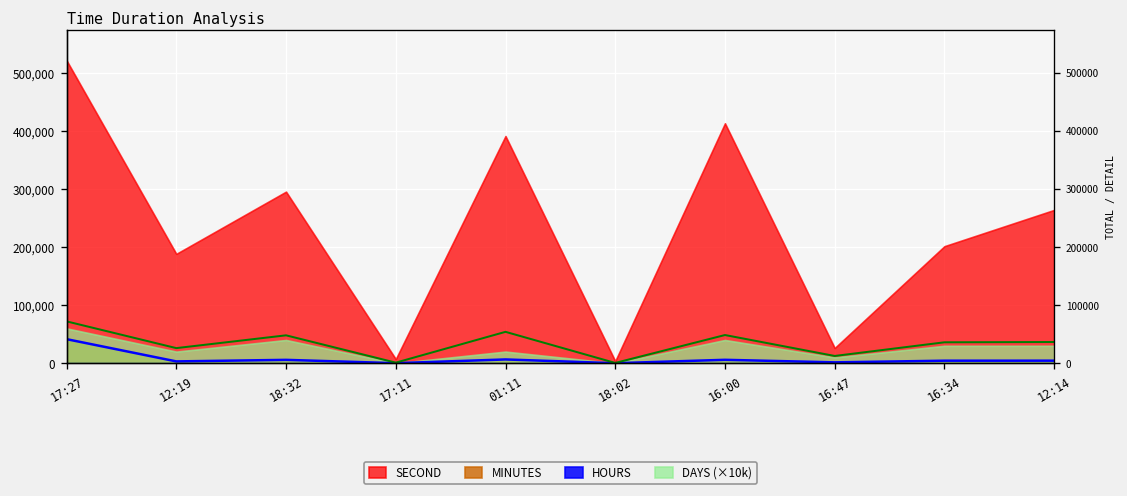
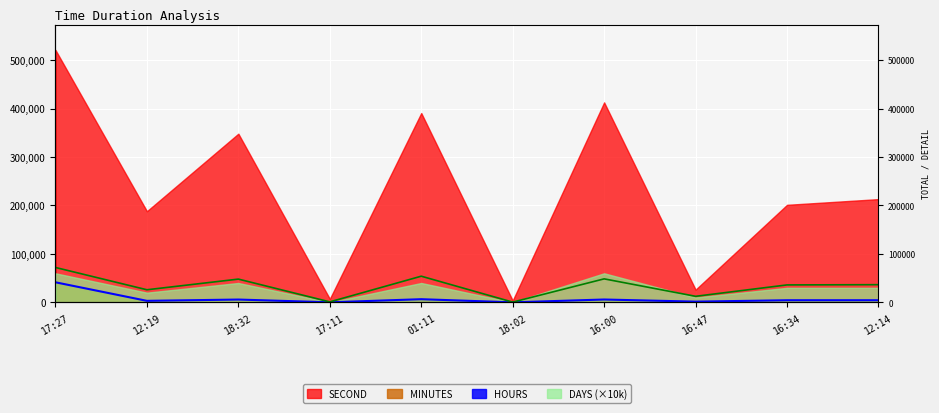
  {
    "SECOND": {
      "17:27": "520,000",
      "12:19": "190,000",
-     "18:32": "300,000",
+     "18:32": "350,000",
      "17:11": "10,000",
      "01:11": "390,000",
      "16:00": "410,000",
      "16:47": "30,000",
      "16:34": "200,000",
-     "12:14": "260,000"
+     "12:14": "210,000"
    },
    "MINUTES": {
      "17:27": "40,000",
      "18:32": "10,000",
      "01:11": "10,000",
      "16:00": "10,000"
    },
    "DAYS (×10k)": {
      "17:27": "60,000",
      "12:19": "20,000",
      "18:32": "40,000",
-     "01:11": "20,000",
-     "16:00": "40,000",
+     "01:11": "40,000",
+     "16:00": "60,000",
      "16:34": "30,000",
      "12:14": "30,000"
    }
  }
